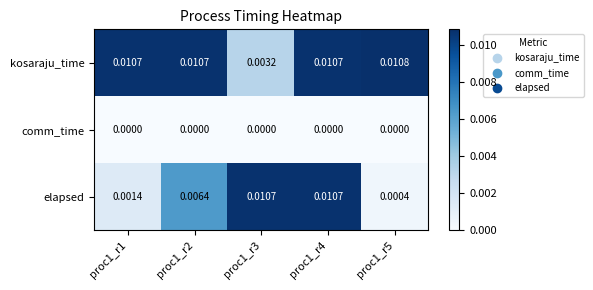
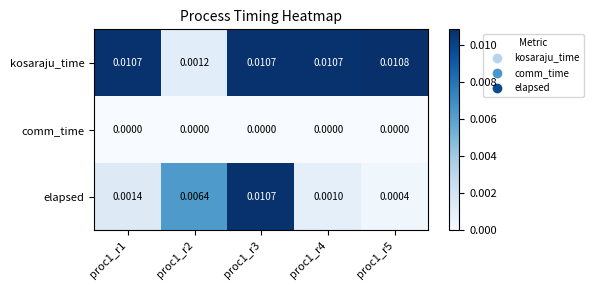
  {
    "kosaraju_time": {
      "proc1_r1": 0.0107,
-     "proc1_r2": 0.0107,
-     "proc1_r3": 0.0032,
+     "proc1_r2": 0.0012,
+     "proc1_r3": 0.0107,
      "proc1_r4": 0.0107,
      "proc1_r5": 0.0108
    },
    "comm_time": {
      "proc1_r1": 0.0000,
      "proc1_r2": 0.0000,
      "proc1_r3": 0.0000,
      "proc1_r4": 0.0000,
      "proc1_r5": 0.0000
    },
    "elapsed": {
      "proc1_r1": 0.0014,
      "proc1_r2": 0.0064,
      "proc1_r3": 0.0107,
-     "proc1_r4": 0.0107,
+     "proc1_r4": 0.0010,
      "proc1_r5": 0.0004
    }
  }
